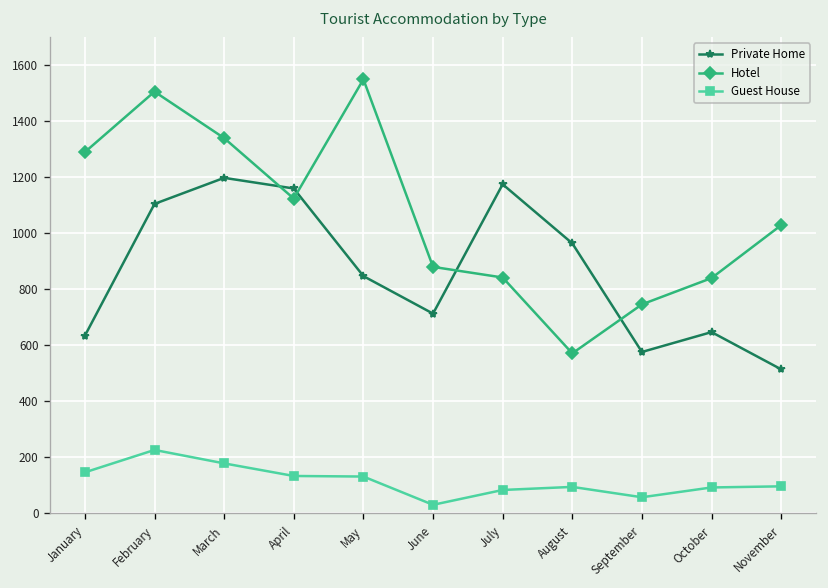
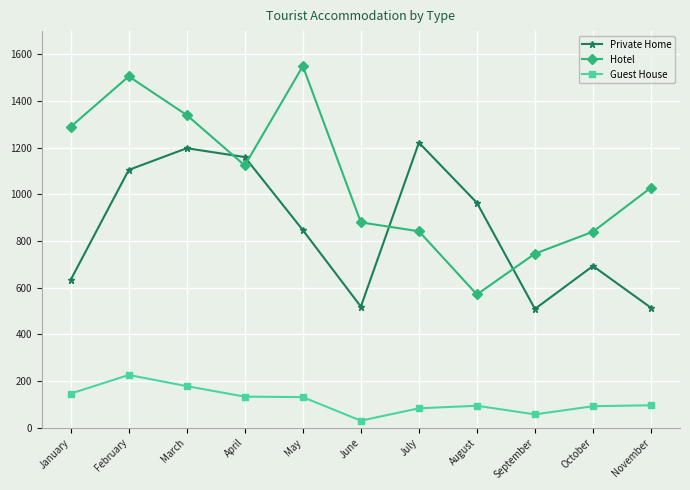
  {
    "Private Home": {
      "January": 630,
      "February": 1110,
      "March": 1200,
      "April": 1160,
      "May": 850,
-     "June": 710,
-     "July": 1180,
+     "June": 520,
+     "July": 1220,
      "August": 960,
-     "September": 580,
-     "October": 650,
+     "September": 510,
+     "October": 690,
      "November": 510
    }
  }
